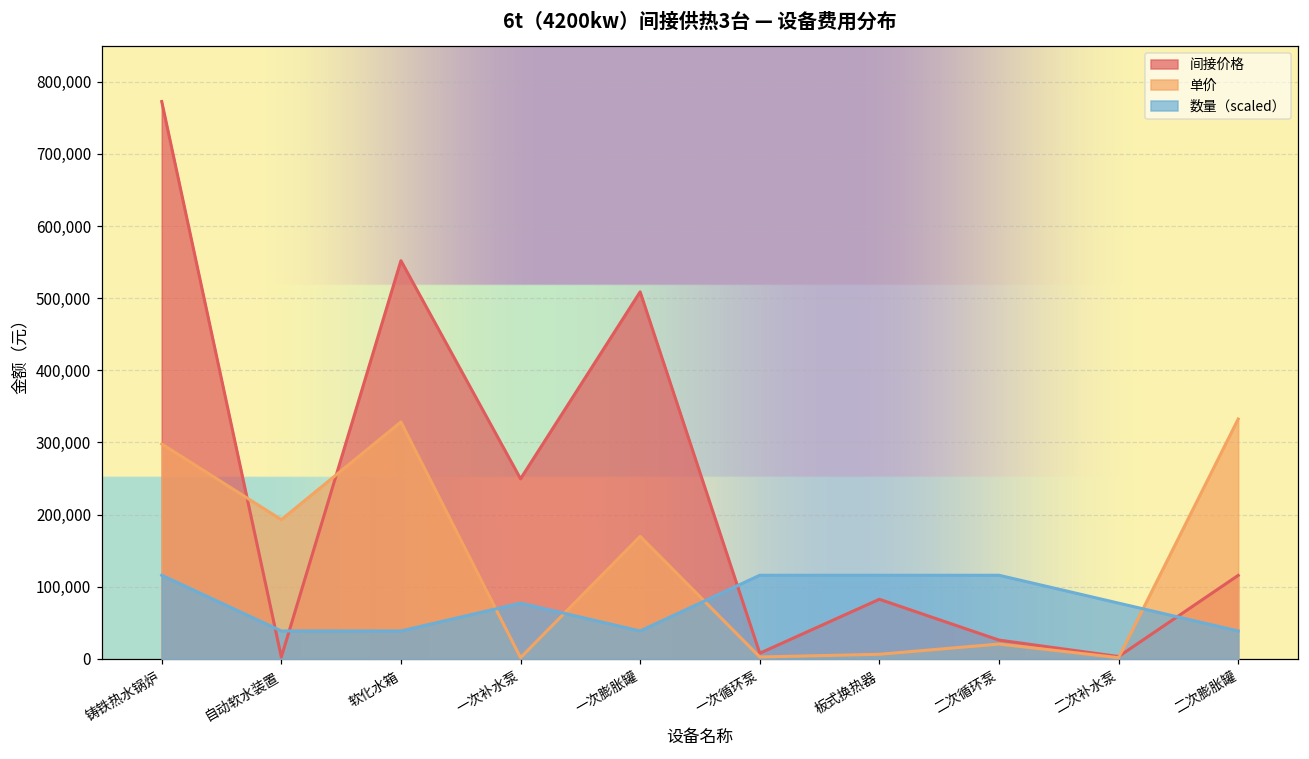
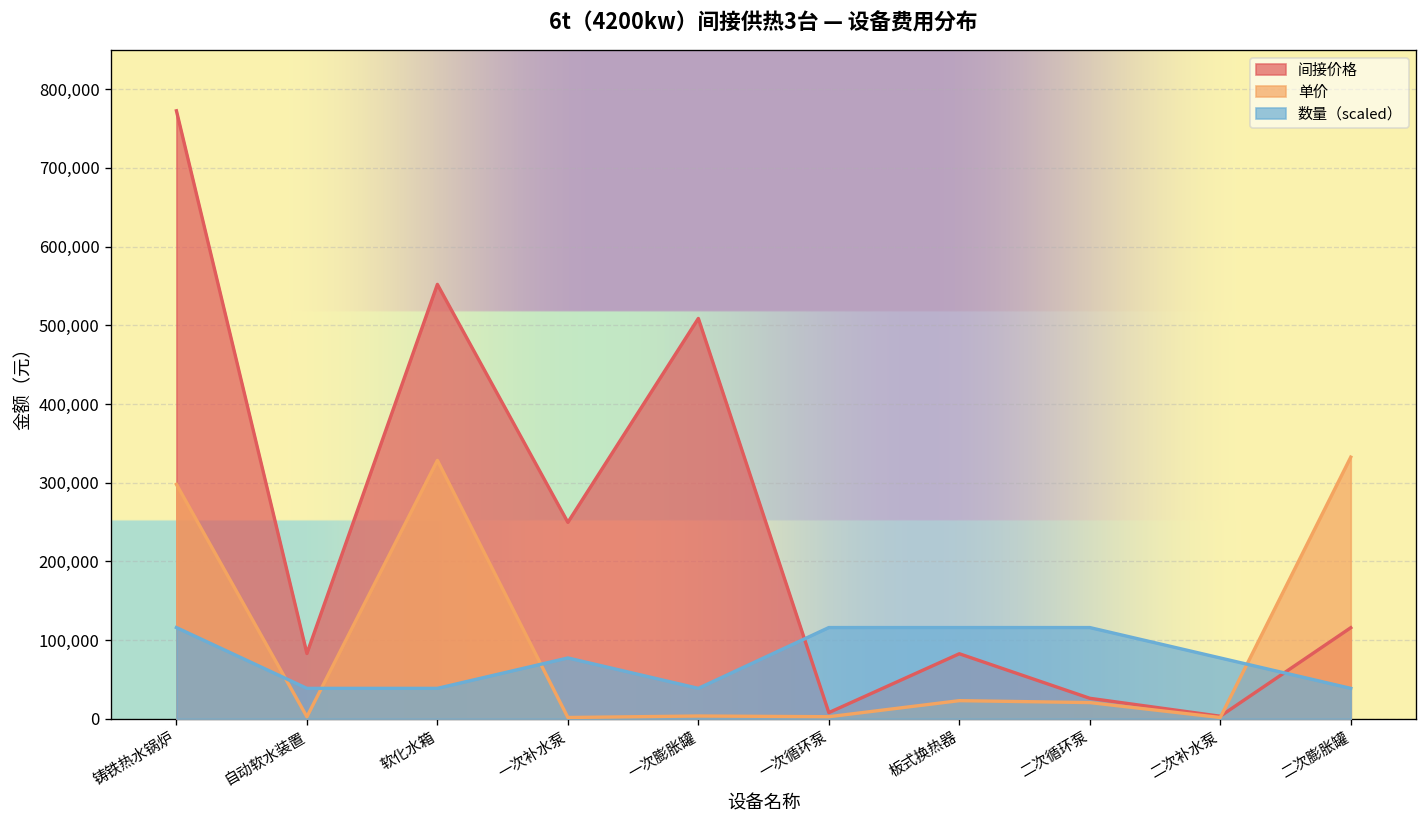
  {
    "间接价格": {
      "铸铁热水锅炉": "770,000",
-     "自动软水装置": "0",
+     "自动软水装置": "80,000",
      "软化水箱": "550,000",
      "一次补水泵": "250,000",
      "一次膨胀罐": "510,000",
      "一次循环泵": "10,000",
      "板式换热器": "80,000",
      "二次循环泵": "30,000",
      "二次膨胀罐": "120,000"
    },
    "单价": {
      "铸铁热水锅炉": "300,000",
-     "自动软水装置": "190,000",
+     "自动软水装置": "0",
      "软化水箱": "330,000",
      "一次补水泵": "0",
-     "一次膨胀罐": "170,000",
+     "一次膨胀罐": "0",
      "一次循环泵": "0",
-     "板式换热器": "10,000",
+     "板式换热器": "20,000",
      "二次循环泵": "20,000",
      "二次膨胀罐": "330,000"
    },
    "数量（scaled）": {
      "铸铁热水锅炉": "120,000",
      "自动软水装置": "40,000",
      "软化水箱": "40,000",
      "一次补水泵": "80,000",
      "一次膨胀罐": "40,000",
      "一次循环泵": "120,000",
      "板式换热器": "120,000",
      "二次循环泵": "120,000",
      "二次补水泵": "80,000",
      "二次膨胀罐": "40,000"
    }
  }
